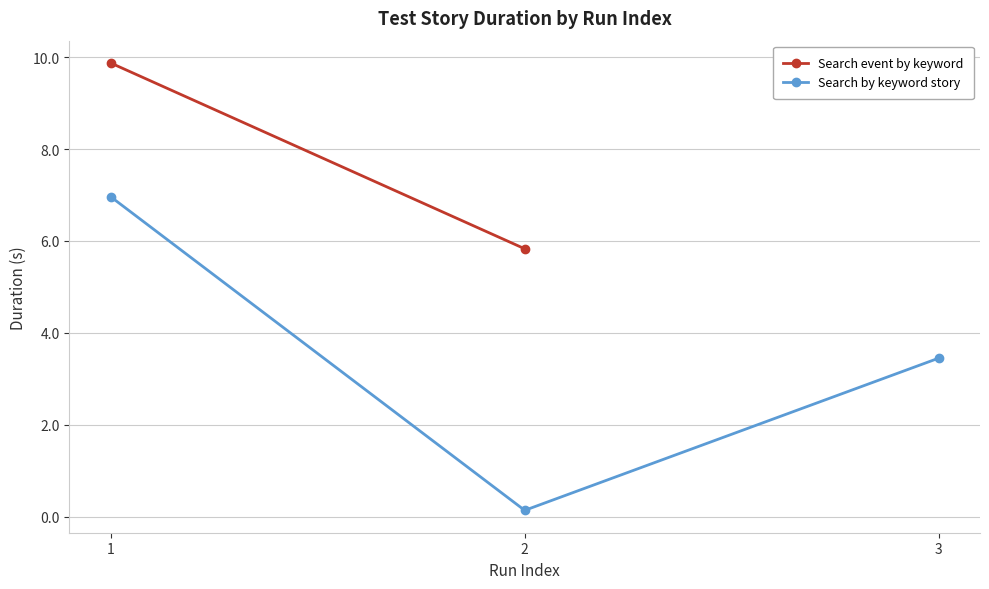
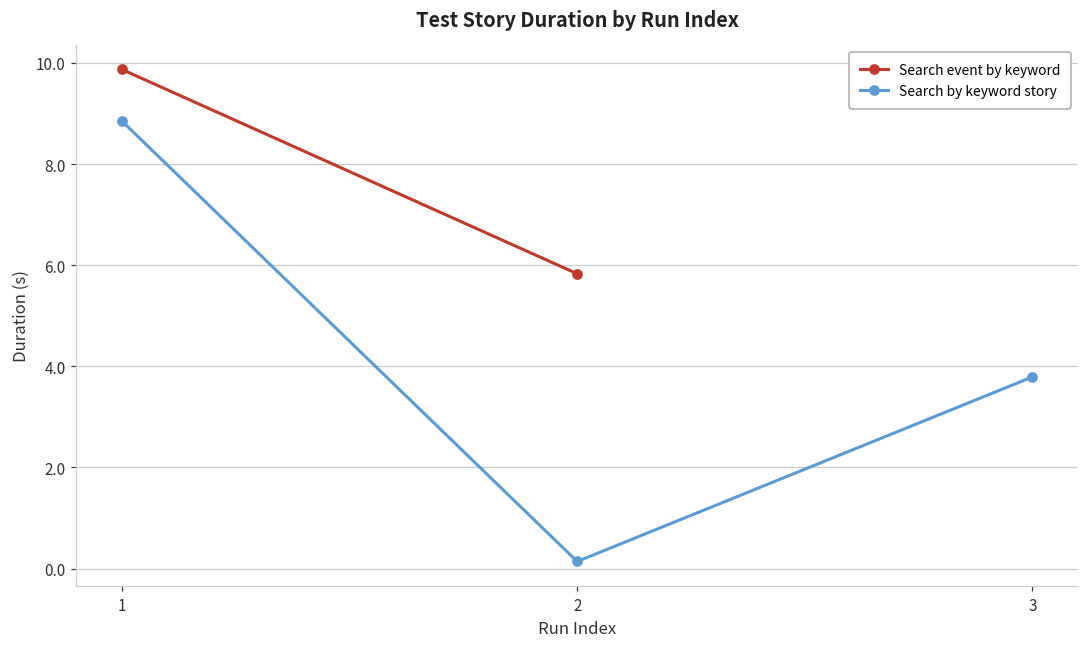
  {
    "Search event by keyword": {
      "1": 9.9,
      "2": 5.8
    },
    "Search by keyword story": {
-     "1": 7.0,
+     "1": 8.9,
      "2": 0.1,
-     "3": 3.5
+     "3": 3.8
    }
  }
